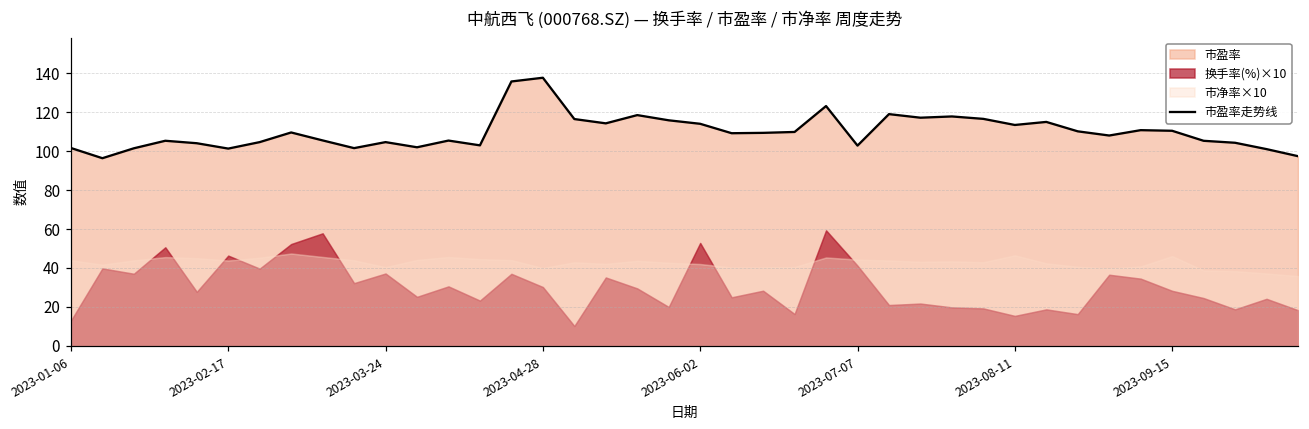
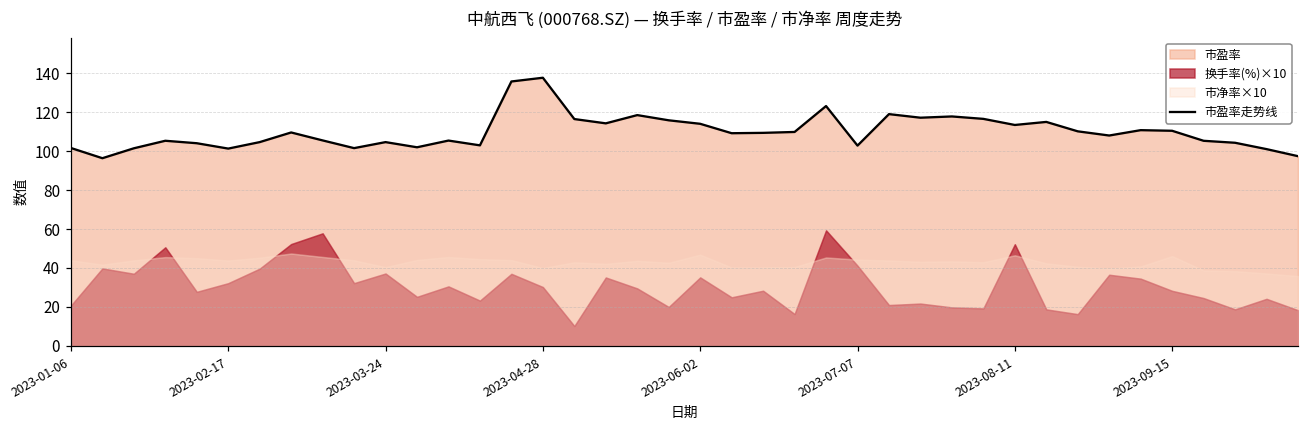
  {
    "市盈率": {
      "2023-01-06": 102,
      "2023-02-17": 101,
      "2023-03-24": 105,
      "2023-04-28": 138,
      "2023-06-02": 114,
      "2023-07-07": 103,
      "2023-08-11": 113,
      "2023-09-15": 110
    },
    "换手率(%)×10": {
-     "2023-01-06": 13,
-     "2023-02-17": 46,
+     "2023-01-06": 21,
+     "2023-02-17": 32,
      "2023-03-24": 37,
      "2023-04-28": 30,
-     "2023-06-02": 53,
+     "2023-06-02": 35,
      "2023-07-07": 41,
-     "2023-08-11": 15,
+     "2023-08-11": 52,
      "2023-09-15": 28
    },
    "市净率×10": {
      "2023-01-06": 44,
      "2023-02-17": 44,
      "2023-03-24": 40,
      "2023-04-28": 40,
-     "2023-06-02": 42,
+     "2023-06-02": 47,
      "2023-07-07": 44,
      "2023-08-11": 47,
      "2023-09-15": 46
    }
  }
